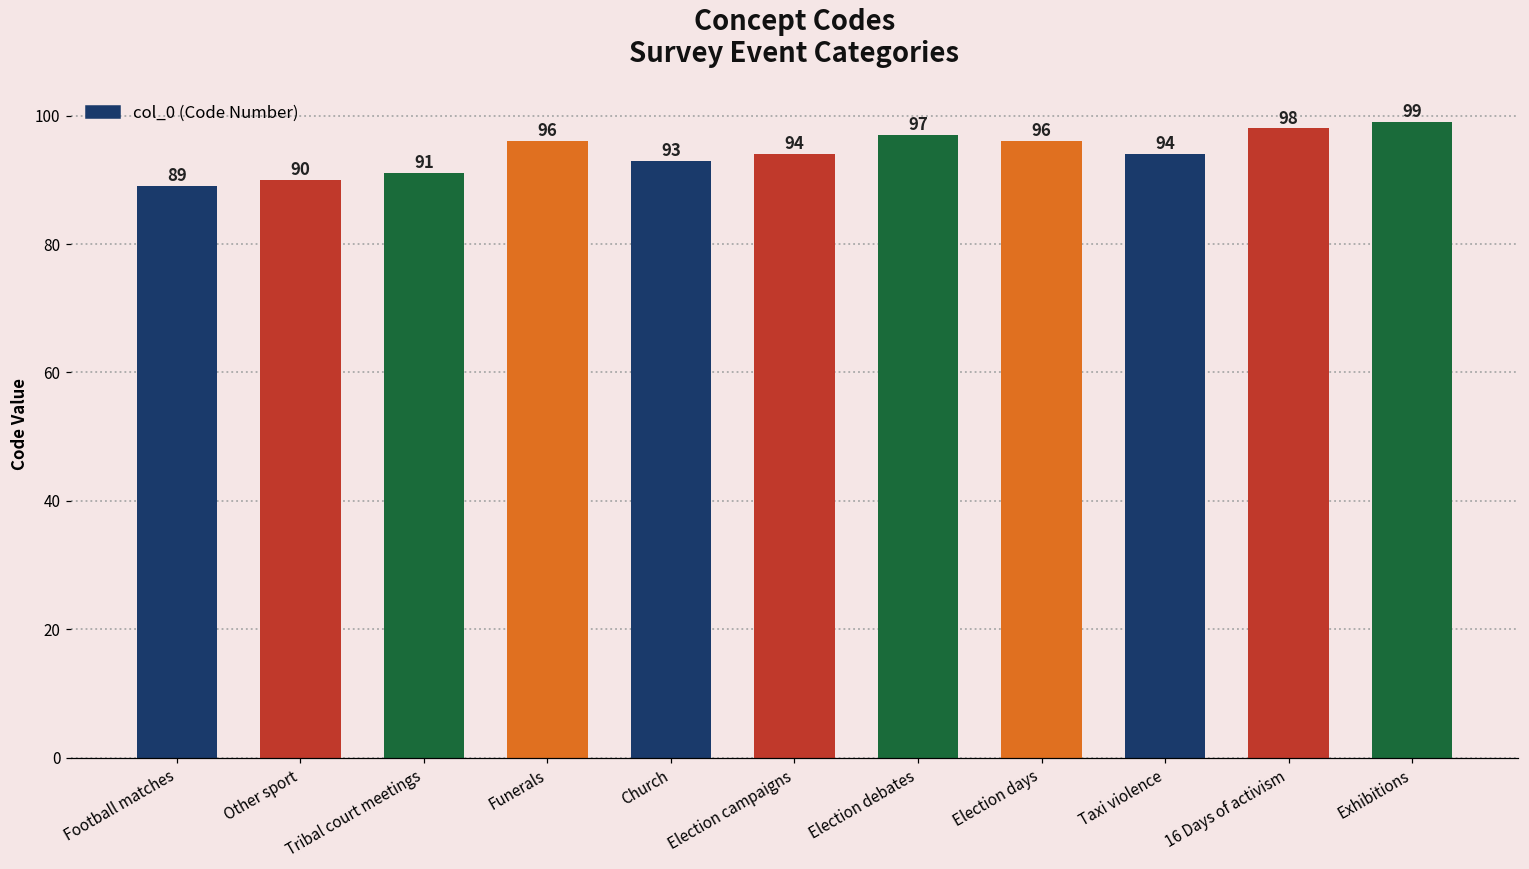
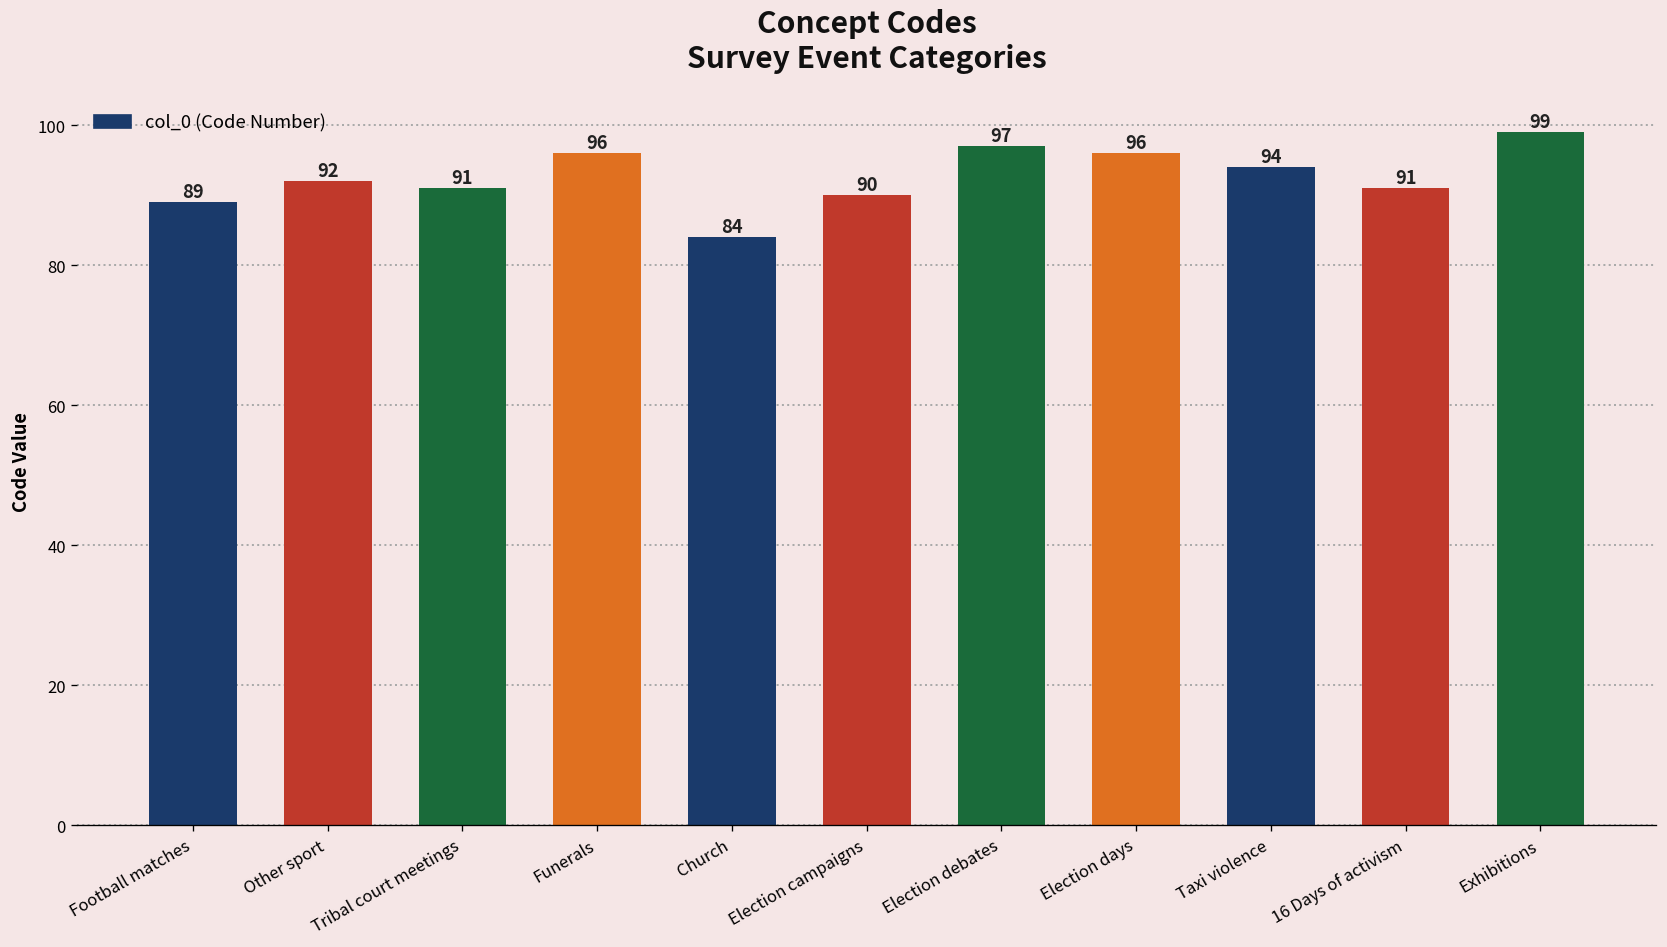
  {
    "Football matches": 89,
-   "Other sport": 90,
+   "Other sport": 92,
    "Tribal court meetings": 91,
    "Funerals": 96,
-   "Church": 93,
-   "Election campaigns": 94,
+   "Church": 84,
+   "Election campaigns": 90,
    "Election debates": 97,
    "Election days": 96,
    "Taxi violence": 94,
-   "16 Days of activism": 98,
+   "16 Days of activism": 91,
    "Exhibitions": 99
  }
